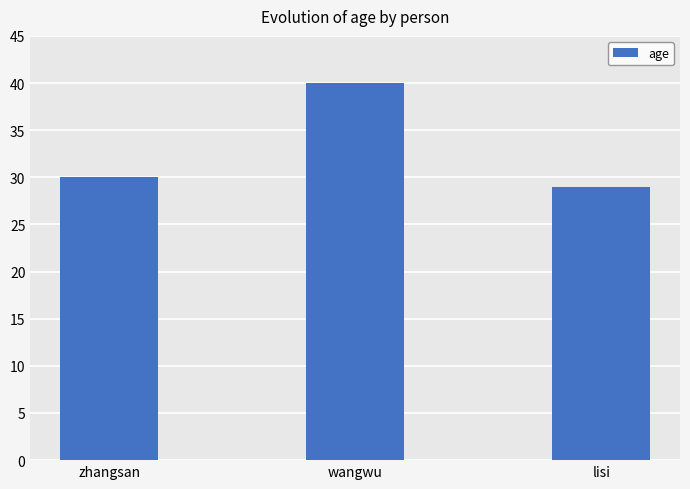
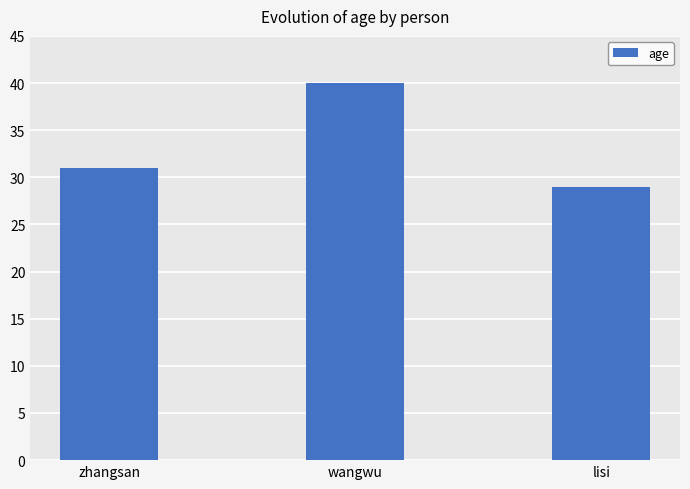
  {
-   "zhangsan": 30,
+   "zhangsan": 31,
    "wangwu": 40,
    "lisi": 29
  }
